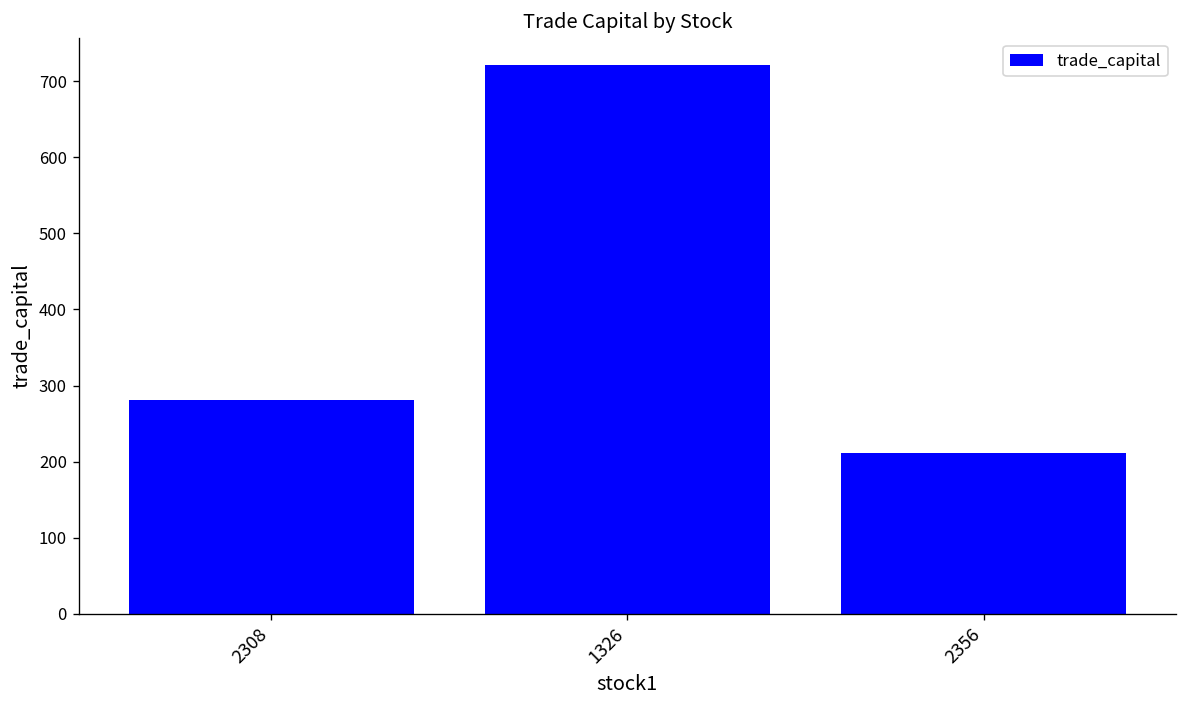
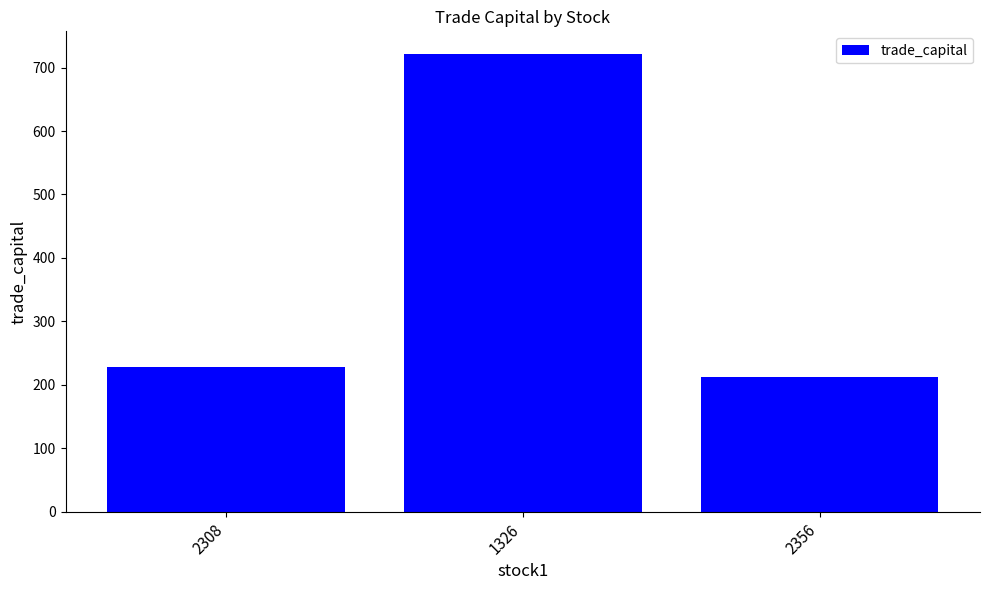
  {
-   "2308": 280,
+   "2308": 230,
    "1326": 720,
    "2356": 210
  }
